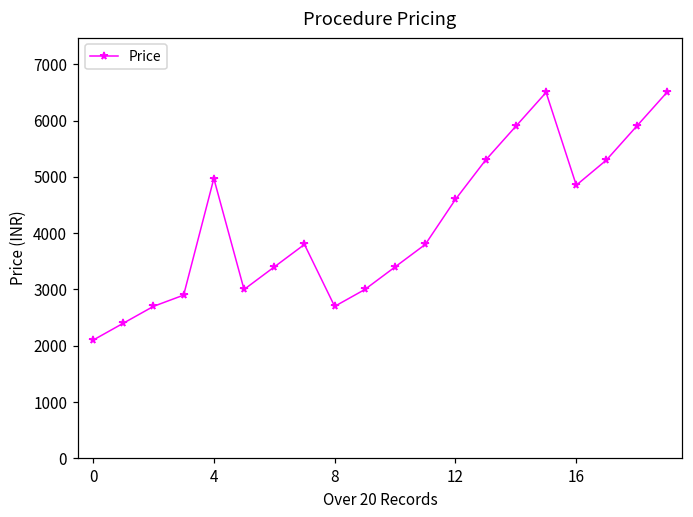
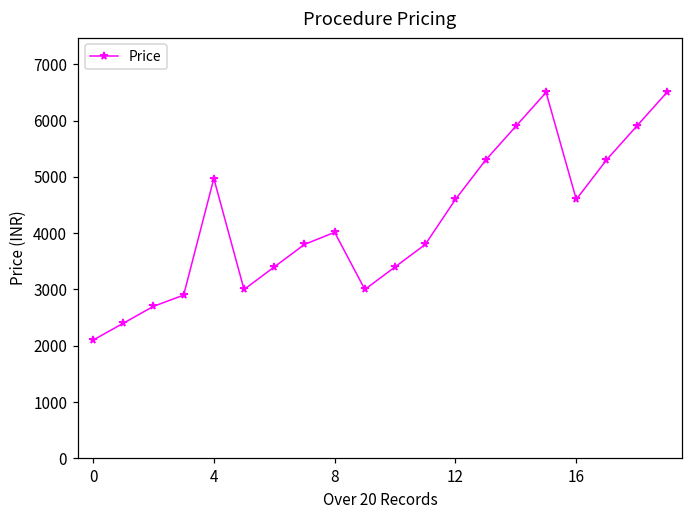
  {
    "0": 2100,
    "4": 5000,
-   "8": 2700,
+   "8": 4000,
    "12": 4600,
-   "16": 4900
+   "16": 4600
  }
